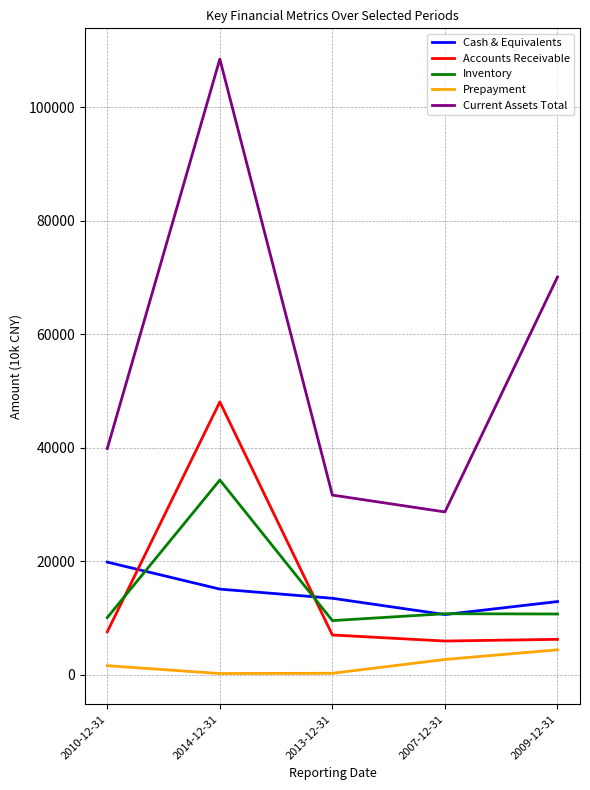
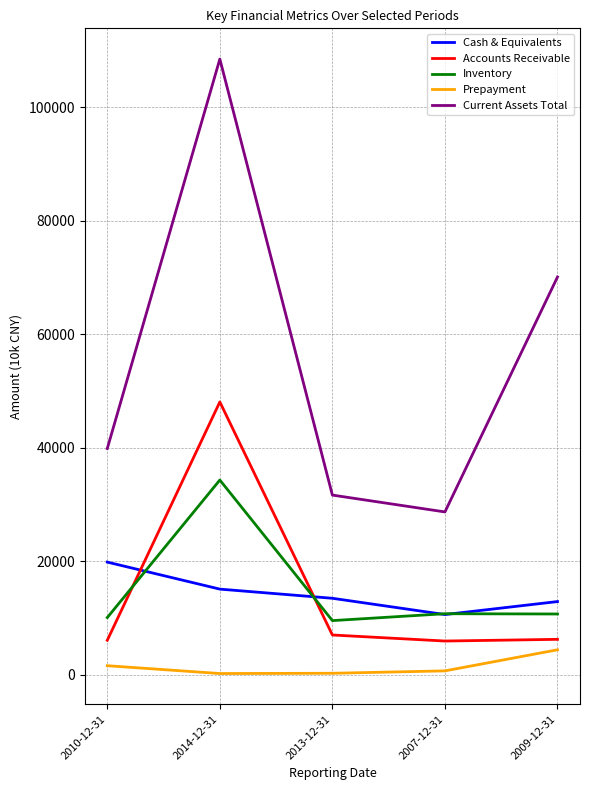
  {
    "Cash & Equivalents": {
      "2010-12-31": 20000,
      "2014-12-31": 15000,
      "2013-12-31": 13000,
      "2009-12-31": 13000
    },
    "Accounts Receivable": {
-     "2010-12-31": 8000,
+     "2010-12-31": 6000,
      "2014-12-31": 48000,
      "2013-12-31": 7000,
      "2007-12-31": 6000,
      "2009-12-31": 6000
    },
    "Inventory": {
      "2010-12-31": 10000,
      "2014-12-31": 34000,
      "2013-12-31": 10000,
      "2009-12-31": 11000
    },
    "Prepayment": {
      "2010-12-31": 2000,
      "2014-12-31": 0,
      "2013-12-31": 0,
-     "2007-12-31": 3000,
+     "2007-12-31": 1000,
      "2009-12-31": 4000
    },
    "Current Assets Total": {
      "2010-12-31": 40000,
      "2014-12-31": 108000,
      "2013-12-31": 32000,
      "2007-12-31": 29000,
      "2009-12-31": 70000
    }
  }
